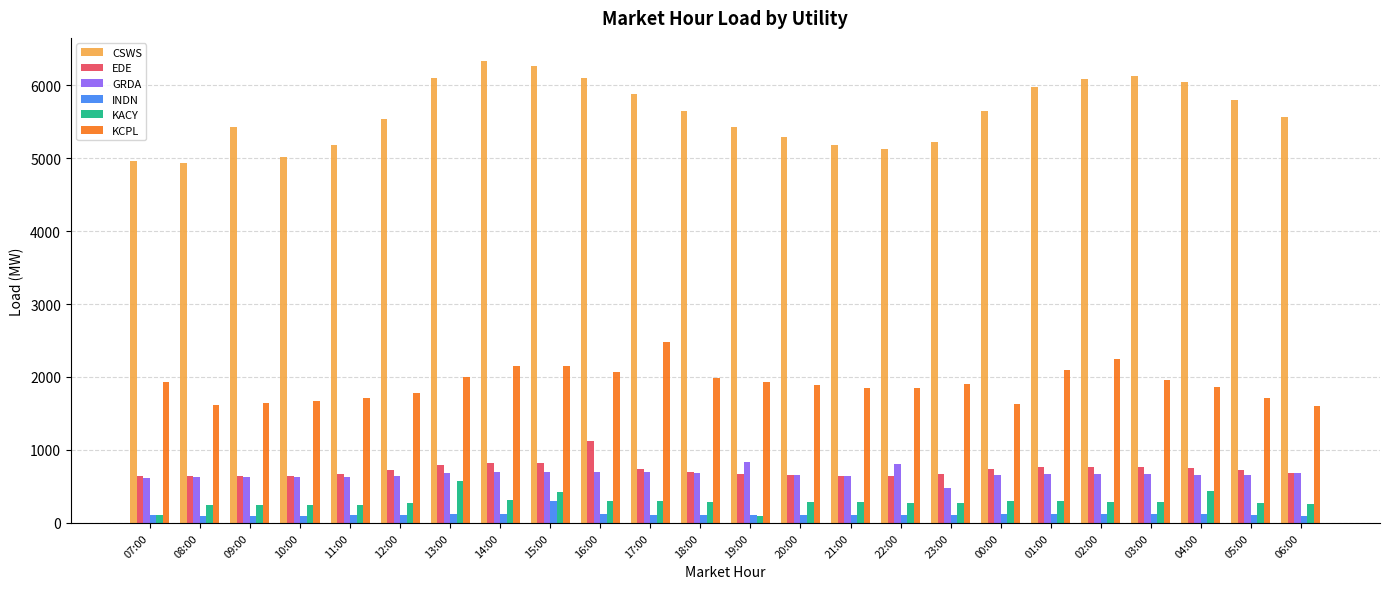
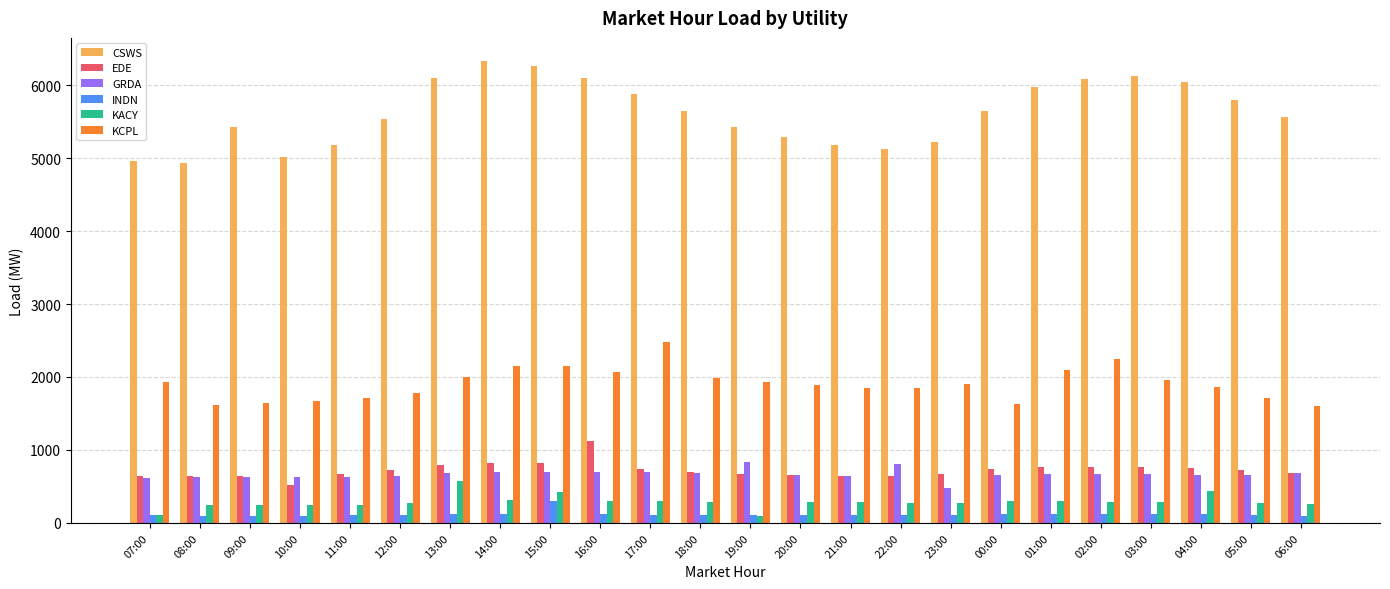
  {
    "CSWS": {
      "07:00": 5000,
      "08:00": 4900,
      "09:00": 5400,
      "10:00": 5000,
      "11:00": 5200,
      "12:00": 5500,
      "13:00": 6100,
      "14:00": 6300,
      "15:00": 6300,
      "16:00": 6100,
      "17:00": 5900,
      "18:00": 5600,
      "19:00": 5400,
      "20:00": 5300,
      "21:00": 5200,
      "22:00": 5100,
      "23:00": 5200,
      "00:00": 5600,
      "01:00": 6000,
      "02:00": 6100,
      "03:00": 6100,
      "04:00": 6000,
      "05:00": 5800,
      "06:00": 5600
    },
    "EDE": {
      "07:00": 600,
      "08:00": 600,
      "09:00": 600,
-     "10:00": 600,
+     "10:00": 500,
      "11:00": 700,
      "12:00": 700,
      "13:00": 800,
      "14:00": 800,
      "15:00": 800,
      "16:00": 1100,
      "17:00": 700,
      "18:00": 700,
      "19:00": 700,
      "20:00": 700,
      "21:00": 600,
      "22:00": 600,
      "23:00": 700,
      "00:00": 700,
      "01:00": 800,
      "02:00": 800,
      "03:00": 800,
      "04:00": 800,
      "05:00": 700,
      "06:00": 700
    },
    "GRDA": {
      "07:00": 600,
      "08:00": 600,
      "09:00": 600,
      "10:00": 600,
      "11:00": 600,
      "12:00": 600,
      "13:00": 700,
      "14:00": 700,
      "15:00": 700,
      "16:00": 700,
      "17:00": 700,
      "18:00": 700,
      "19:00": 800,
      "20:00": 700,
      "21:00": 600,
      "22:00": 800,
      "23:00": 500,
      "00:00": 700,
      "01:00": 700,
      "02:00": 700,
      "03:00": 700,
      "04:00": 700,
      "05:00": 700,
      "06:00": 700
    },
    "INDN": {
      "07:00": 100,
      "08:00": 100,
      "09:00": 100,
      "10:00": 100,
      "11:00": 100,
      "12:00": 100,
      "13:00": 100,
      "14:00": 100,
      "15:00": 300,
      "16:00": 100,
      "17:00": 100,
      "18:00": 100,
      "19:00": 100,
      "20:00": 100,
      "21:00": 100,
      "22:00": 100,
      "23:00": 100,
      "00:00": 100,
      "01:00": 100,
      "02:00": 100,
      "03:00": 100,
      "04:00": 100,
      "05:00": 100,
      "06:00": 100
    },
    "KACY": {
      "07:00": 100,
      "08:00": 200,
      "09:00": 200,
      "10:00": 300,
      "11:00": 300,
      "12:00": 300,
      "13:00": 600,
      "14:00": 300,
      "15:00": 400,
      "16:00": 300,
      "17:00": 300,
      "18:00": 300,
      "19:00": 100,
      "20:00": 300,
      "21:00": 300,
      "22:00": 300,
      "23:00": 300,
      "00:00": 300,
      "01:00": 300,
      "02:00": 300,
      "03:00": 300,
      "04:00": 400,
      "05:00": 300,
      "06:00": 300
    },
    "KCPL": {
      "07:00": 1900,
      "08:00": 1600,
      "09:00": 1600,
      "10:00": 1700,
      "11:00": 1700,
      "12:00": 1800,
      "13:00": 2000,
      "14:00": 2100,
      "15:00": 2100,
      "16:00": 2100,
      "17:00": 2500,
      "18:00": 2000,
      "19:00": 1900,
      "20:00": 1900,
      "21:00": 1900,
      "22:00": 1800,
      "23:00": 1900,
      "00:00": 1600,
      "01:00": 2100,
      "02:00": 2300,
      "03:00": 2000,
      "04:00": 1900,
      "05:00": 1700,
      "06:00": 1600
    }
  }
